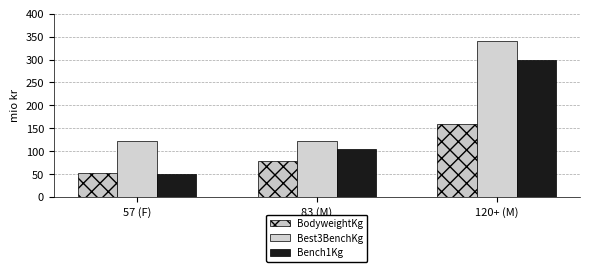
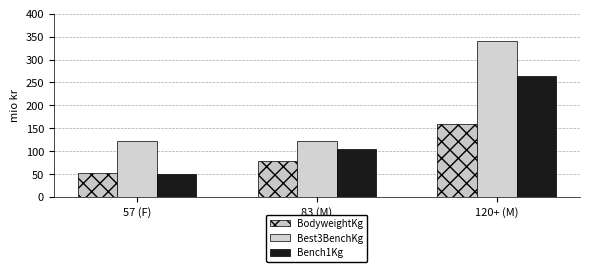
  {
    "Bench1Kg": {
      "57 (F)": 50,
      "83 (M)": 110,
-     "120+ (M)": 300
+     "120+ (M)": 260
    }
  }
